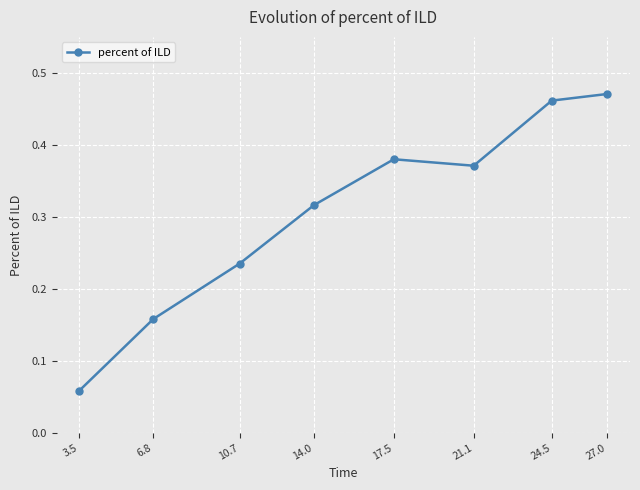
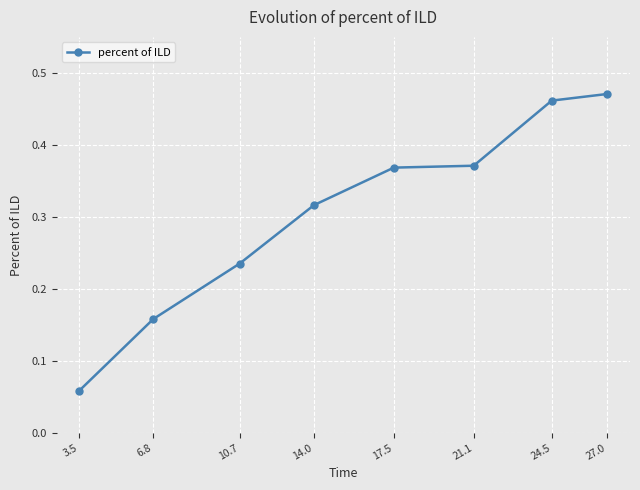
  {
    "3.5": 0.06,
    "6.8": 0.16,
    "10.7": 0.24,
    "14.0": 0.32,
-   "17.5": 0.38,
+   "17.5": 0.37,
    "21.1": 0.37,
    "24.5": 0.46,
    "27.0": 0.47
  }
